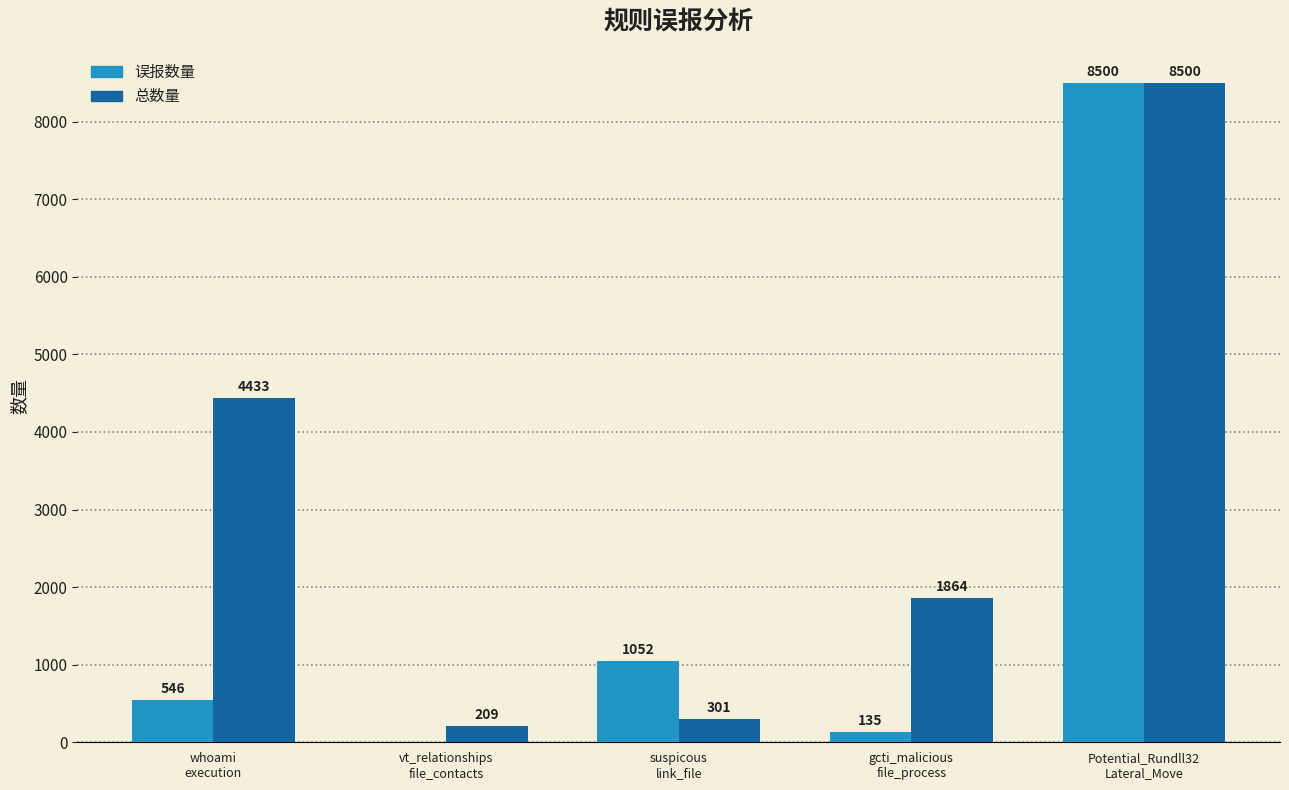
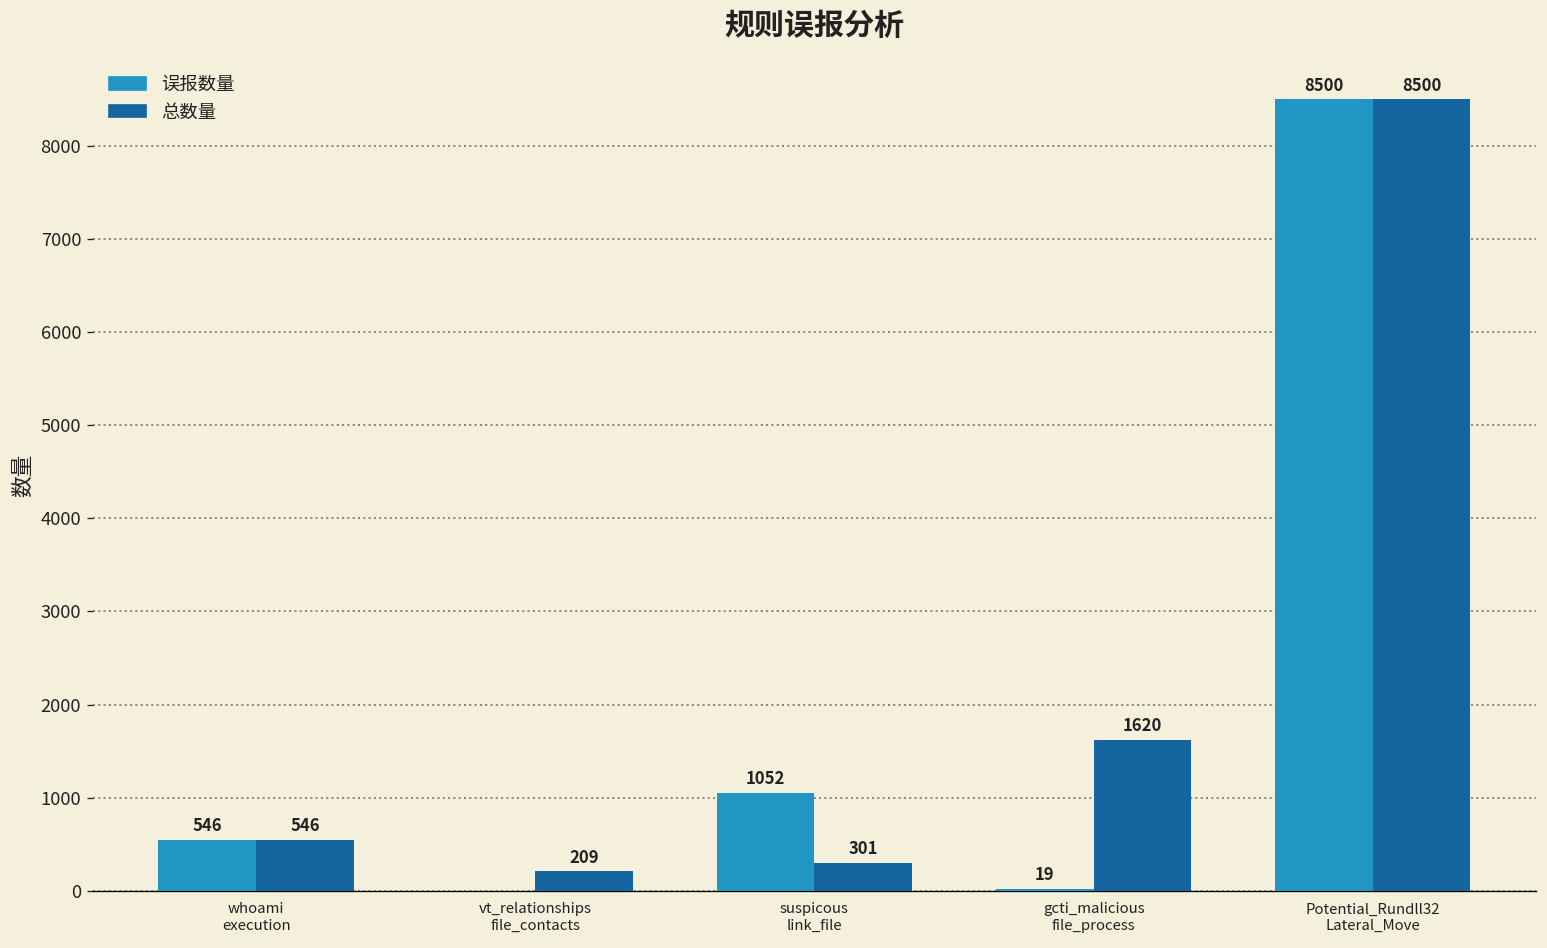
  {
    "误报数量": {
      "whoami execution": 546,
      "suspicous link_file": 1052,
-     "gcti_malicious file_process": 135,
+     "gcti_malicious file_process": 19,
      "Potential_Rundll32 Lateral_Move": 8500
    },
    "总数量": {
-     "whoami execution": 4433,
+     "whoami execution": 546,
      "vt_relationships file_contacts": 209,
      "suspicous link_file": 301,
-     "gcti_malicious file_process": 1864,
+     "gcti_malicious file_process": 1620,
      "Potential_Rundll32 Lateral_Move": 8500
    }
  }
